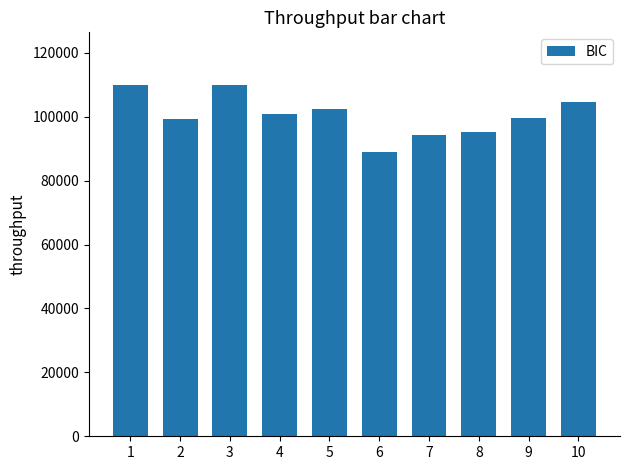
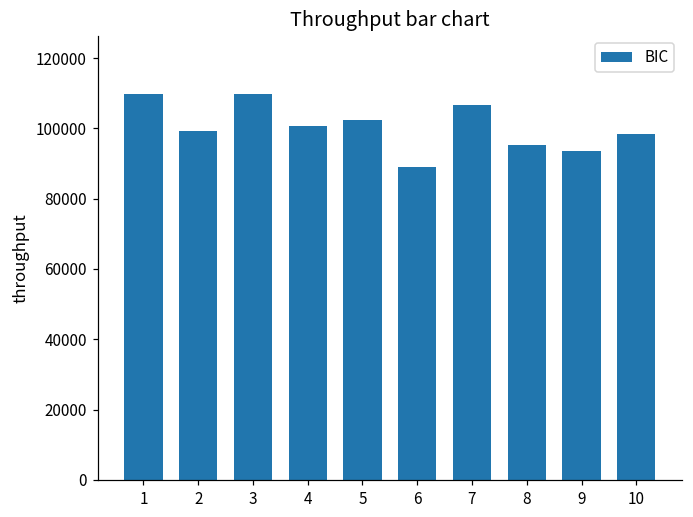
  {
    "1": 110000,
    "2": 99000,
    "3": 110000,
    "4": 101000,
    "5": 102000,
    "6": 89000,
-   "7": 94000,
+   "7": 107000,
    "8": 95000,
-   "9": 99000,
-   "10": 105000
+   "9": 94000,
+   "10": 99000
  }
